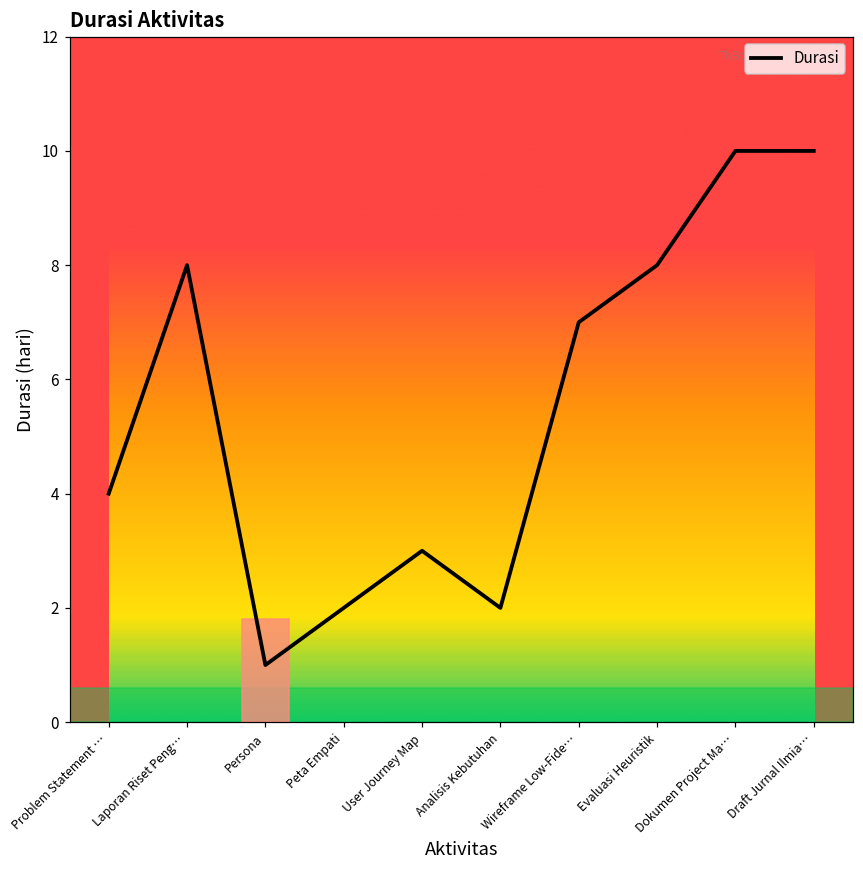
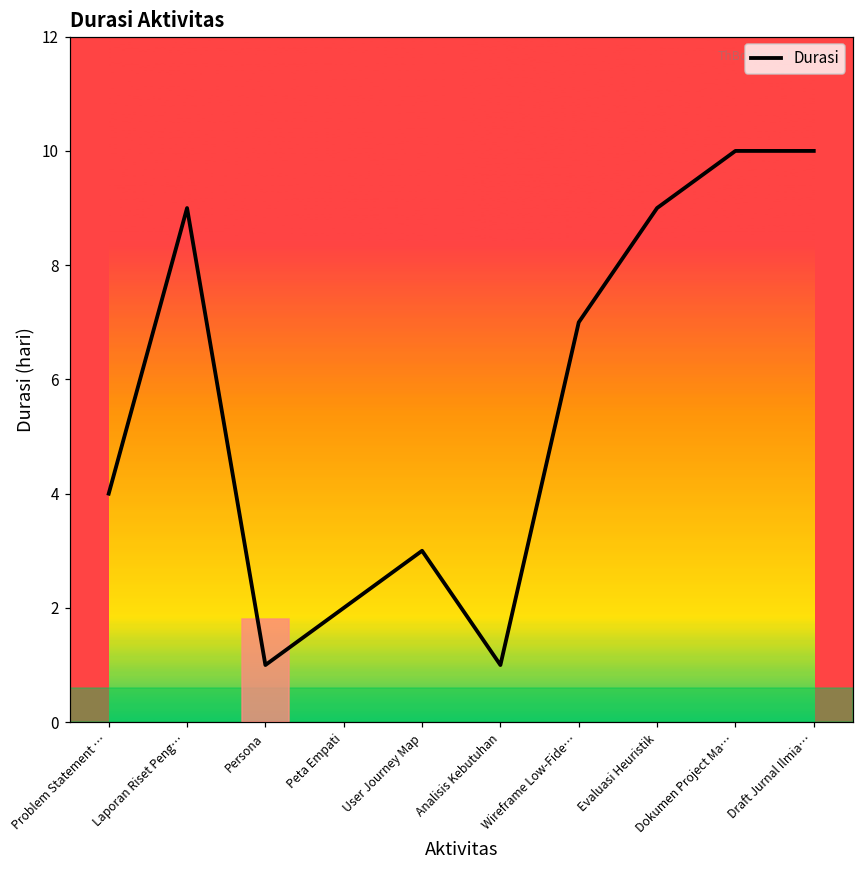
  {
    "Problem Statement …": 4,
-   "Laporan Riset Peng…": 8,
+   "Laporan Riset Peng…": 9,
    "Peta Empati": 2,
    "User Journey Map": 3,
-   "Analisis Kebutuhan": 2,
+   "Analisis Kebutuhan": 1,
    "Wireframe Low-Fide…": 7,
-   "Evaluasi Heuristik": 8,
+   "Evaluasi Heuristik": 9,
    "Dokumen Project Ma…": 10,
    "Draft Jurnal Ilmia…": 10
  }
